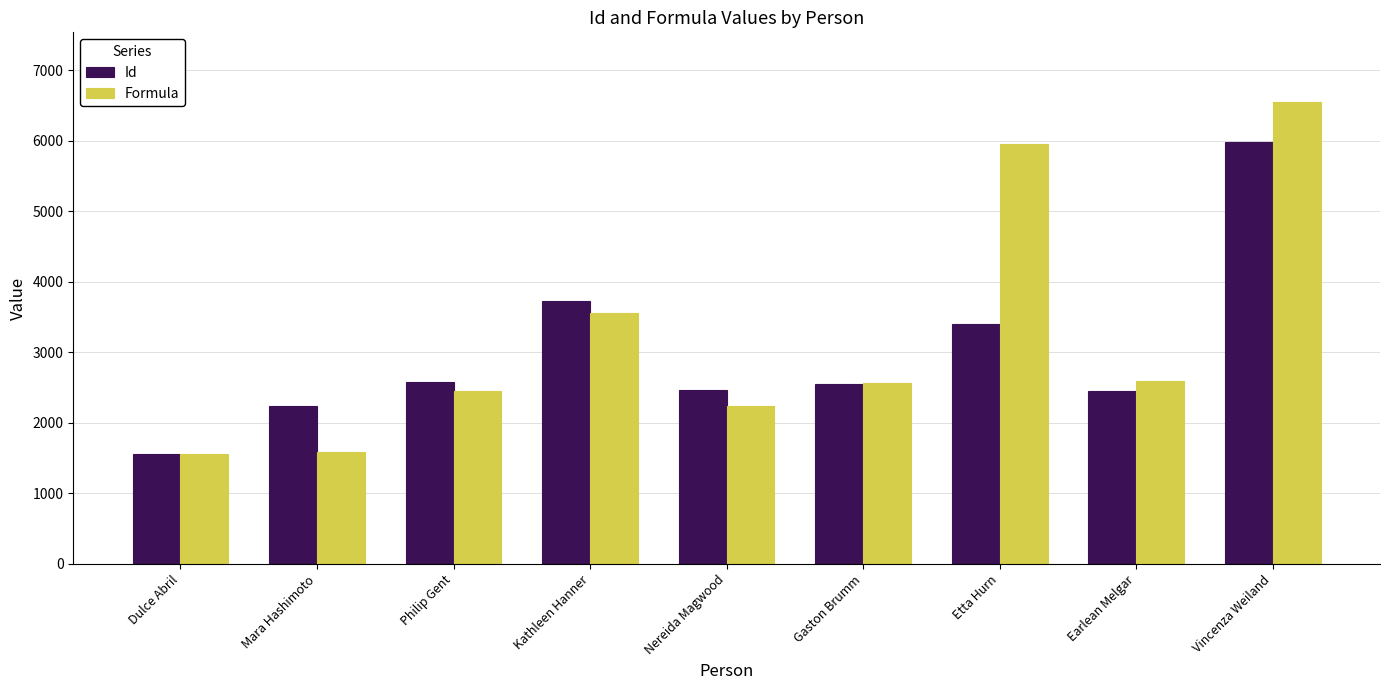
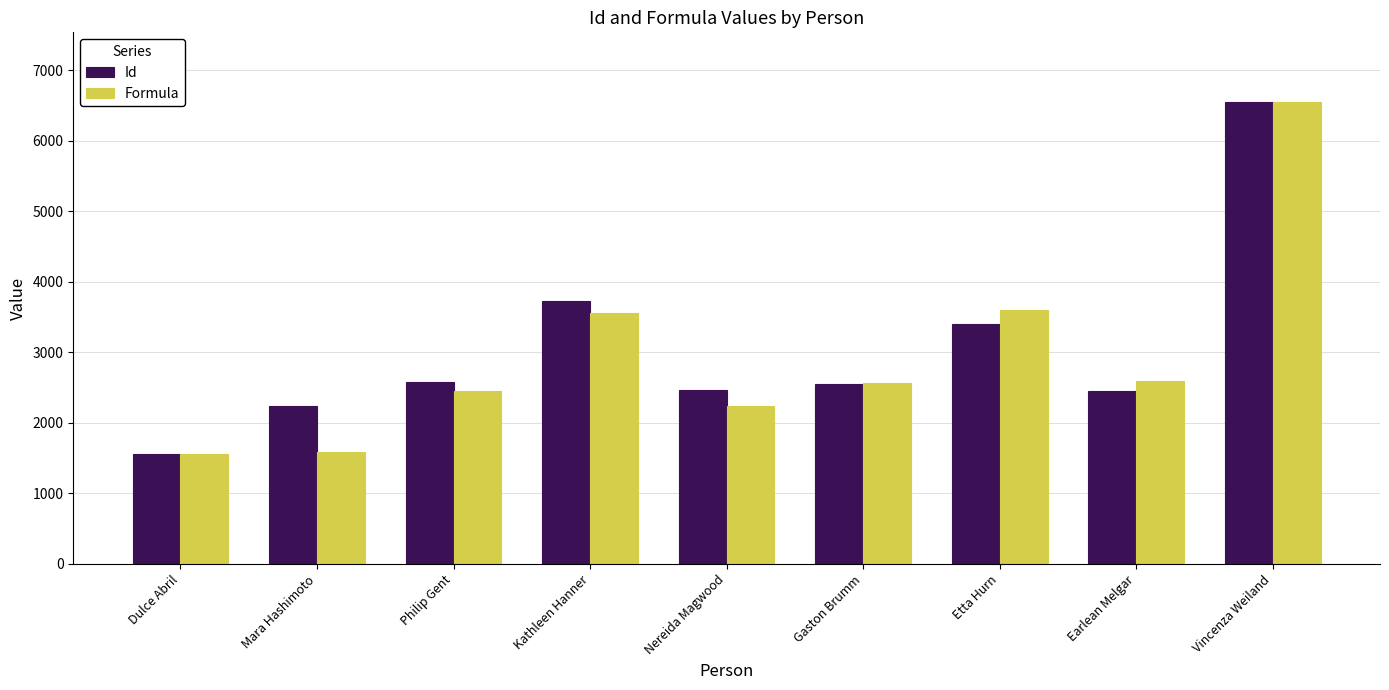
  {
    "Id": {
      "Dulce Abril": 1600,
      "Mara Hashimoto": 2200,
      "Philip Gent": 2600,
      "Kathleen Hanner": 3700,
      "Nereida Magwood": 2500,
      "Gaston Brumm": 2600,
      "Etta Hurn": 3400,
      "Earlean Melgar": 2500,
-     "Vincenza Weiland": 6000
+     "Vincenza Weiland": 6500
    },
    "Formula": {
      "Dulce Abril": 1600,
      "Mara Hashimoto": 1600,
      "Philip Gent": 2400,
      "Kathleen Hanner": 3600,
      "Nereida Magwood": 2200,
      "Gaston Brumm": 2600,
-     "Etta Hurn": 6000,
+     "Etta Hurn": 3600,
      "Earlean Melgar": 2600,
      "Vincenza Weiland": 6600
    }
  }
